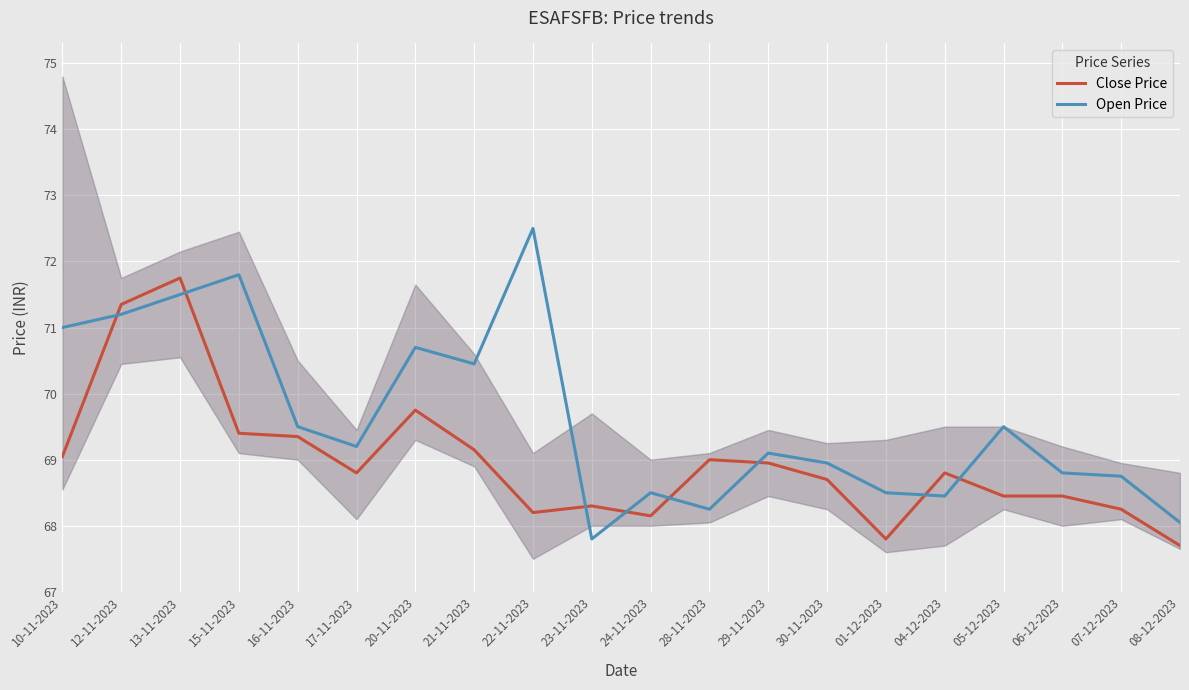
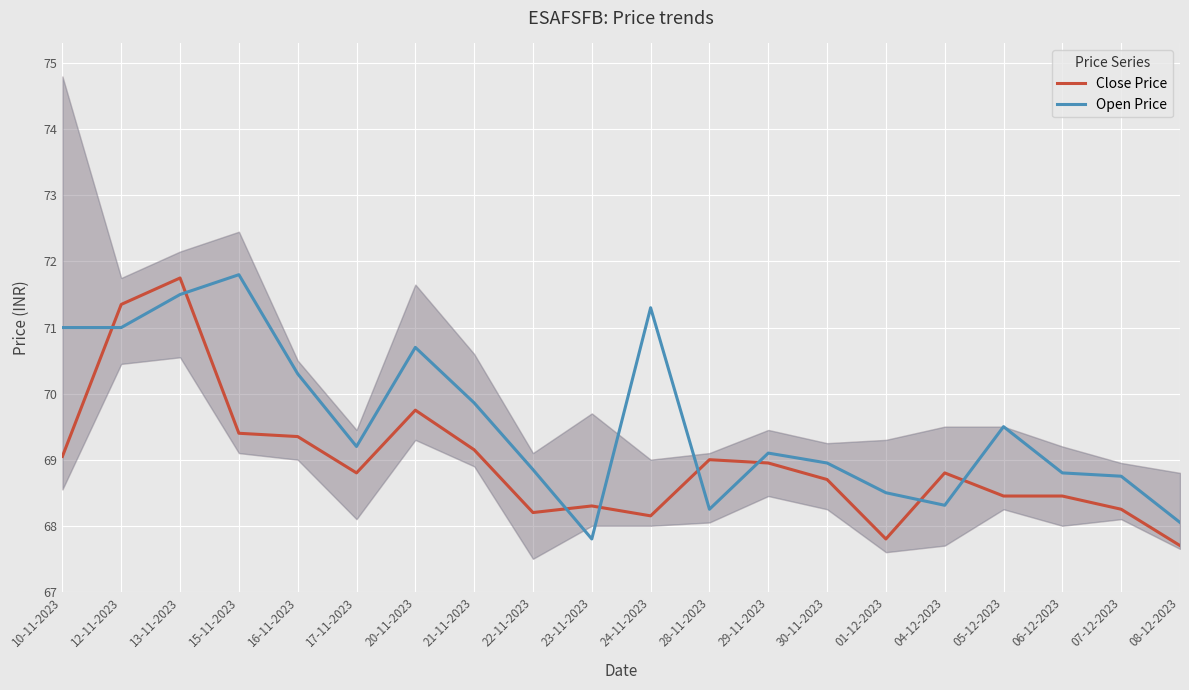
  {
    "Open Price": {
      "10-11-2023": 71.0,
-     "12-11-2023": 71.2,
+     "12-11-2023": 71.0,
      "13-11-2023": 71.5,
      "15-11-2023": 71.8,
-     "16-11-2023": 69.5,
+     "16-11-2023": 70.3,
      "17-11-2023": 69.2,
      "20-11-2023": 70.7,
-     "21-11-2023": 70.5,
-     "22-11-2023": 72.5,
+     "21-11-2023": 69.9,
+     "22-11-2023": 68.9,
      "23-11-2023": 67.8,
-     "24-11-2023": 68.5,
+     "24-11-2023": 71.3,
      "28-11-2023": 68.3,
      "29-11-2023": 69.1,
      "30-11-2023": 69.0,
      "01-12-2023": 68.5,
-     "04-12-2023": 68.5,
+     "04-12-2023": 68.3,
      "06-12-2023": 68.8,
      "07-12-2023": 68.8,
      "08-12-2023": 68.1
    }
  }
